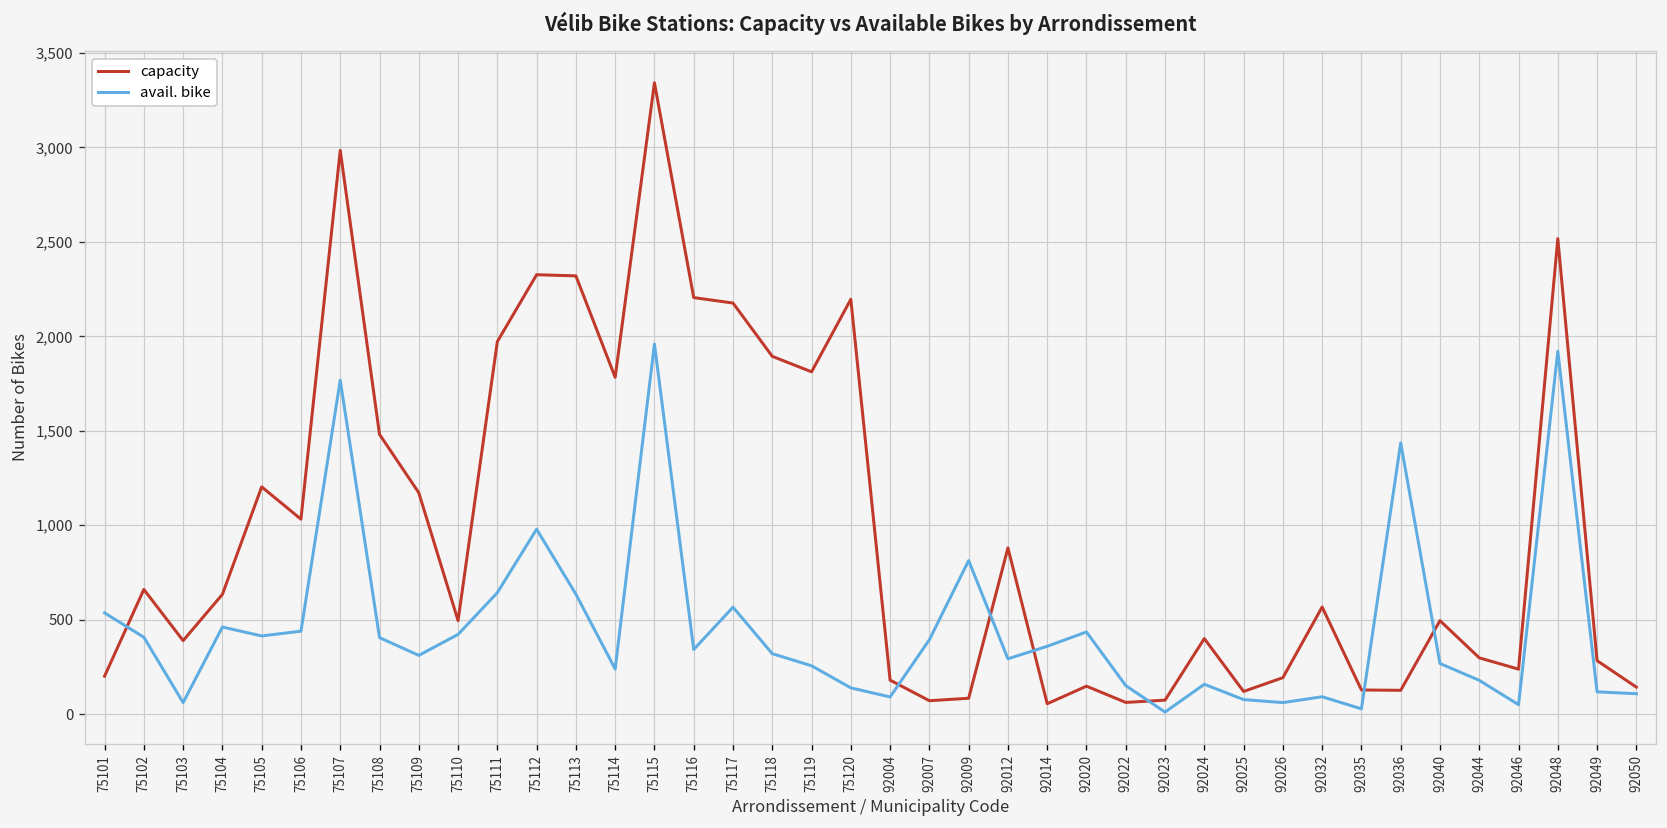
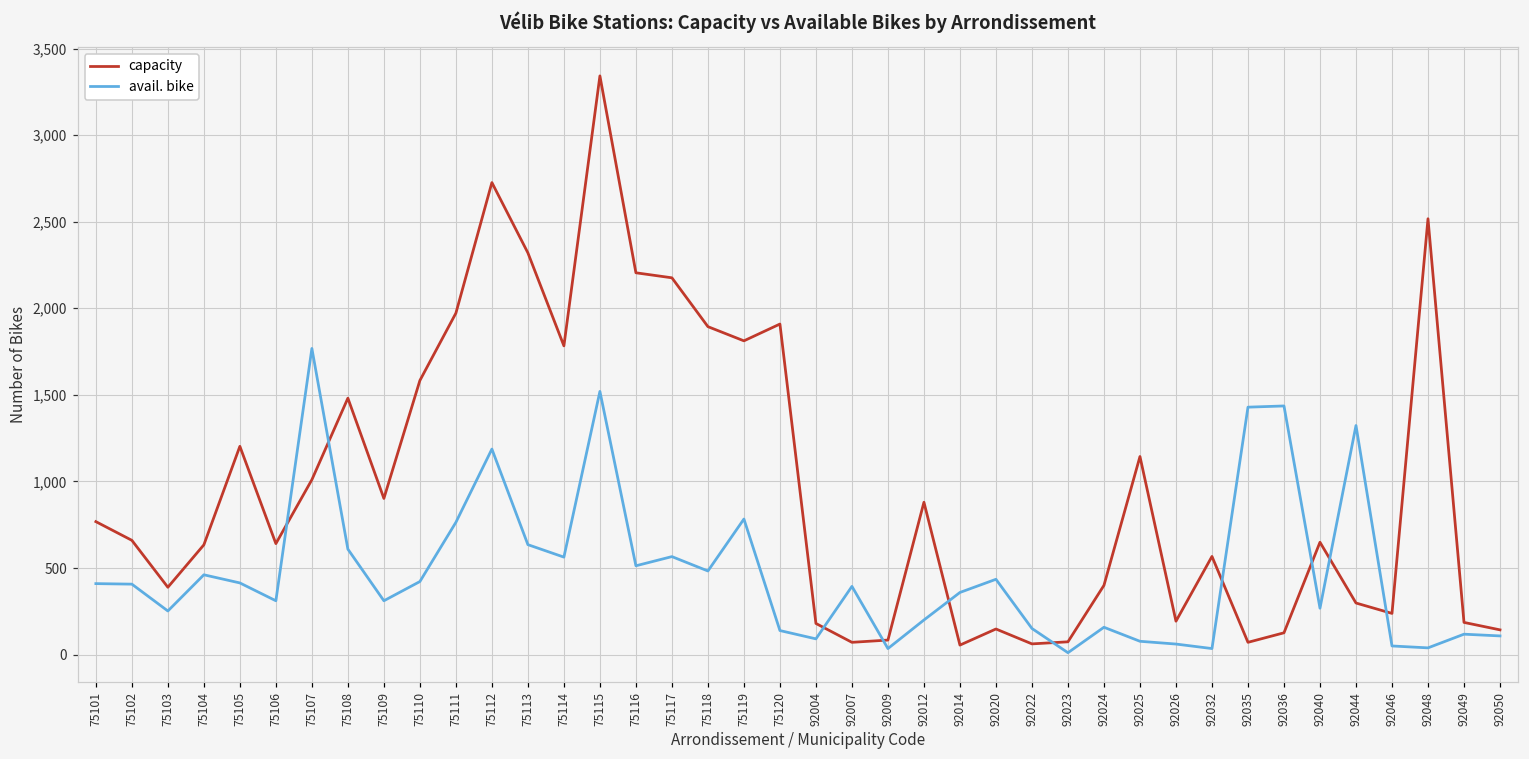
  {
    "capacity": {
-     "75101": "200",
+     "75101": "770",
      "75102": "660",
      "75103": "390",
      "75104": "630",
      "75105": "1,200",
-     "75106": "1,030",
-     "75107": "2,980",
+     "75106": "640",
+     "75107": "1,010",
      "75108": "1,480",
-     "75109": "1,170",
-     "75110": "500",
+     "75109": "900",
+     "75110": "1,580",
      "75111": "1,970",
-     "75112": "2,330",
+     "75112": "2,730",
      "75113": "2,320",
      "75114": "1,780",
      "75115": "3,340",
      "75116": "2,210",
      "75117": "2,180",
      "75118": "1,890",
      "75119": "1,810",
-     "75120": "2,200",
+     "75120": "1,910",
      "92004": "180",
      "92007": "70",
      "92009": "80",
      "92012": "880",
      "92014": "60",
      "92020": "150",
      "92022": "60",
      "92023": "70",
      "92024": "400",
-     "92025": "120",
+     "92025": "1,140",
      "92026": "190",
      "92032": "570",
-     "92035": "130",
+     "92035": "70",
      "92036": "130",
-     "92040": "500",
+     "92040": "650",
      "92044": "300",
      "92046": "240",
      "92048": "2,520",
-     "92049": "280",
+     "92049": "190",
      "92050": "140"
    },
    "avail. bike": {
-     "75101": "540",
+     "75101": "410",
      "75102": "410",
-     "75103": "60",
+     "75103": "250",
      "75104": "460",
      "75105": "410",
-     "75106": "440",
+     "75106": "310",
      "75107": "1,770",
-     "75108": "410",
+     "75108": "610",
      "75109": "310",
      "75110": "420",
-     "75111": "640",
-     "75112": "980",
+     "75111": "760",
+     "75112": "1,190",
      "75113": "640",
-     "75114": "240",
-     "75115": "1,960",
-     "75116": "340",
+     "75114": "560",
+     "75115": "1,520",
+     "75116": "510",
      "75117": "570",
-     "75118": "320",
-     "75119": "260",
+     "75118": "480",
+     "75119": "780",
      "75120": "140",
      "92004": "90",
      "92007": "390",
-     "92009": "810",
-     "92012": "290",
+     "92009": "40",
+     "92012": "200",
      "92014": "360",
      "92020": "440",
      "92022": "150",
      "92023": "10",
      "92024": "160",
      "92025": "80",
      "92026": "60",
-     "92032": "90",
-     "92035": "30",
+     "92032": "40",
+     "92035": "1,430",
      "92036": "1,440",
      "92040": "270",
-     "92044": "180",
+     "92044": "1,320",
      "92046": "50",
-     "92048": "1,920",
+     "92048": "40",
      "92049": "120",
      "92050": "110"
    }
  }
